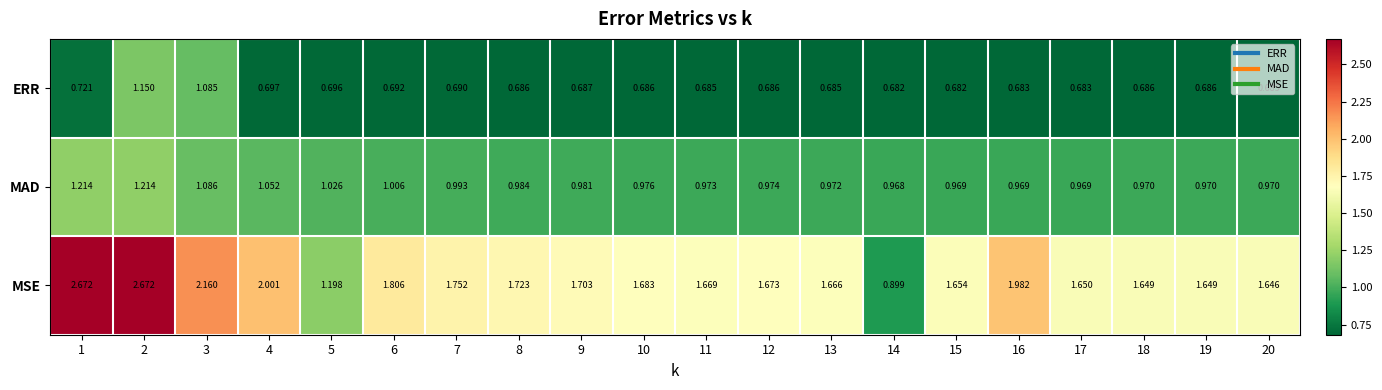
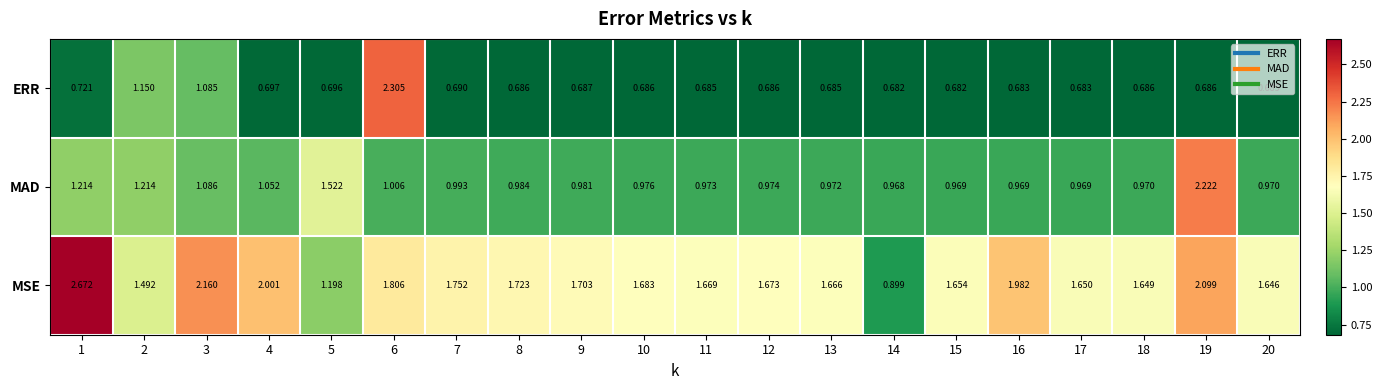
  {
    "ERR": {
      "1": 0.721,
      "2": 1.150,
      "3": 1.085,
      "4": 0.697,
      "5": 0.696,
-     "6": 0.692,
+     "6": 2.305,
      "7": 0.690,
      "8": 0.686,
      "9": 0.687,
      "10": 0.686,
      "11": 0.685,
      "12": 0.686,
      "13": 0.685,
      "14": 0.682,
      "15": 0.682,
      "16": 0.683,
      "17": 0.683,
      "18": 0.686,
      "19": 0.686
    },
    "MAD": {
      "1": 1.214,
      "2": 1.214,
      "3": 1.086,
      "4": 1.052,
-     "5": 1.026,
+     "5": 1.522,
      "6": 1.006,
      "7": 0.993,
      "8": 0.984,
      "9": 0.981,
      "10": 0.976,
      "11": 0.973,
      "12": 0.974,
      "13": 0.972,
      "14": 0.968,
      "15": 0.969,
      "16": 0.969,
      "17": 0.969,
      "18": 0.970,
-     "19": 0.970,
+     "19": 2.222,
      "20": 0.970
    },
    "MSE": {
      "1": 2.672,
-     "2": 2.672,
+     "2": 1.492,
      "3": 2.160,
      "4": 2.001,
      "5": 1.198,
      "6": 1.806,
      "7": 1.752,
      "8": 1.723,
      "9": 1.703,
      "10": 1.683,
      "11": 1.669,
      "12": 1.673,
      "13": 1.666,
      "14": 0.899,
      "15": 1.654,
      "16": 1.982,
      "17": 1.650,
      "18": 1.649,
-     "19": 1.649,
+     "19": 2.099,
      "20": 1.646
    }
  }
